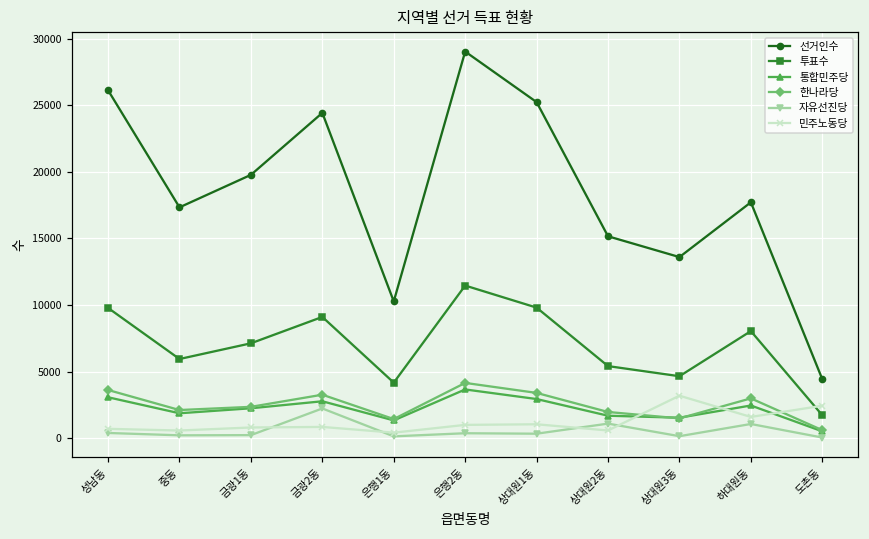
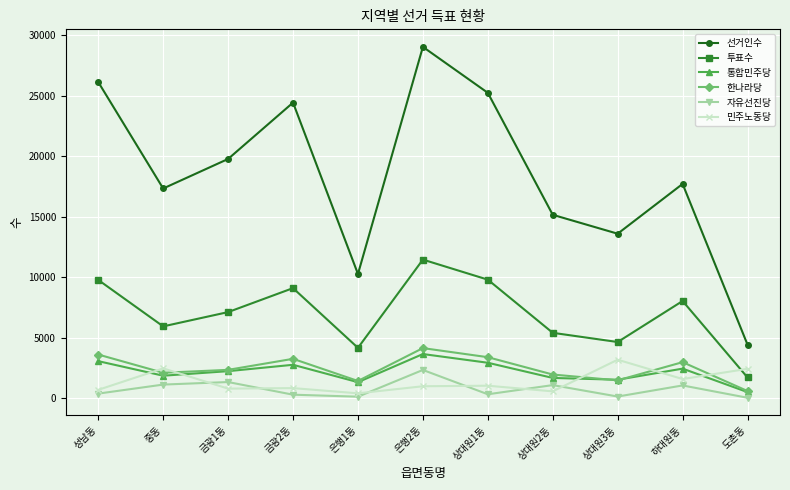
  {
    "자유선진당": {
      "성남동": 400,
-     "중동": 200,
-     "금광1동": 200,
-     "금광2동": 2200,
+     "중동": 1100,
+     "금광1동": 1300,
+     "금광2동": 300,
      "은행1동": 100,
-     "은행2동": 400,
+     "은행2동": 2300,
      "상대원1동": 300,
      "상대원2동": 1100,
      "상대원3동": 200,
      "하대원동": 1100,
      "도촌동": 100
    },
    "민주노동당": {
      "성남동": 700,
-     "중동": 600,
+     "중동": 2500,
      "금광1동": 800,
      "금광2동": 800,
      "은행1동": 400,
      "은행2동": 1000,
      "상대원1동": 1000,
      "상대원2동": 600,
      "상대원3동": 3200,
      "하대원동": 1600,
      "도촌동": 2400
    }
  }
